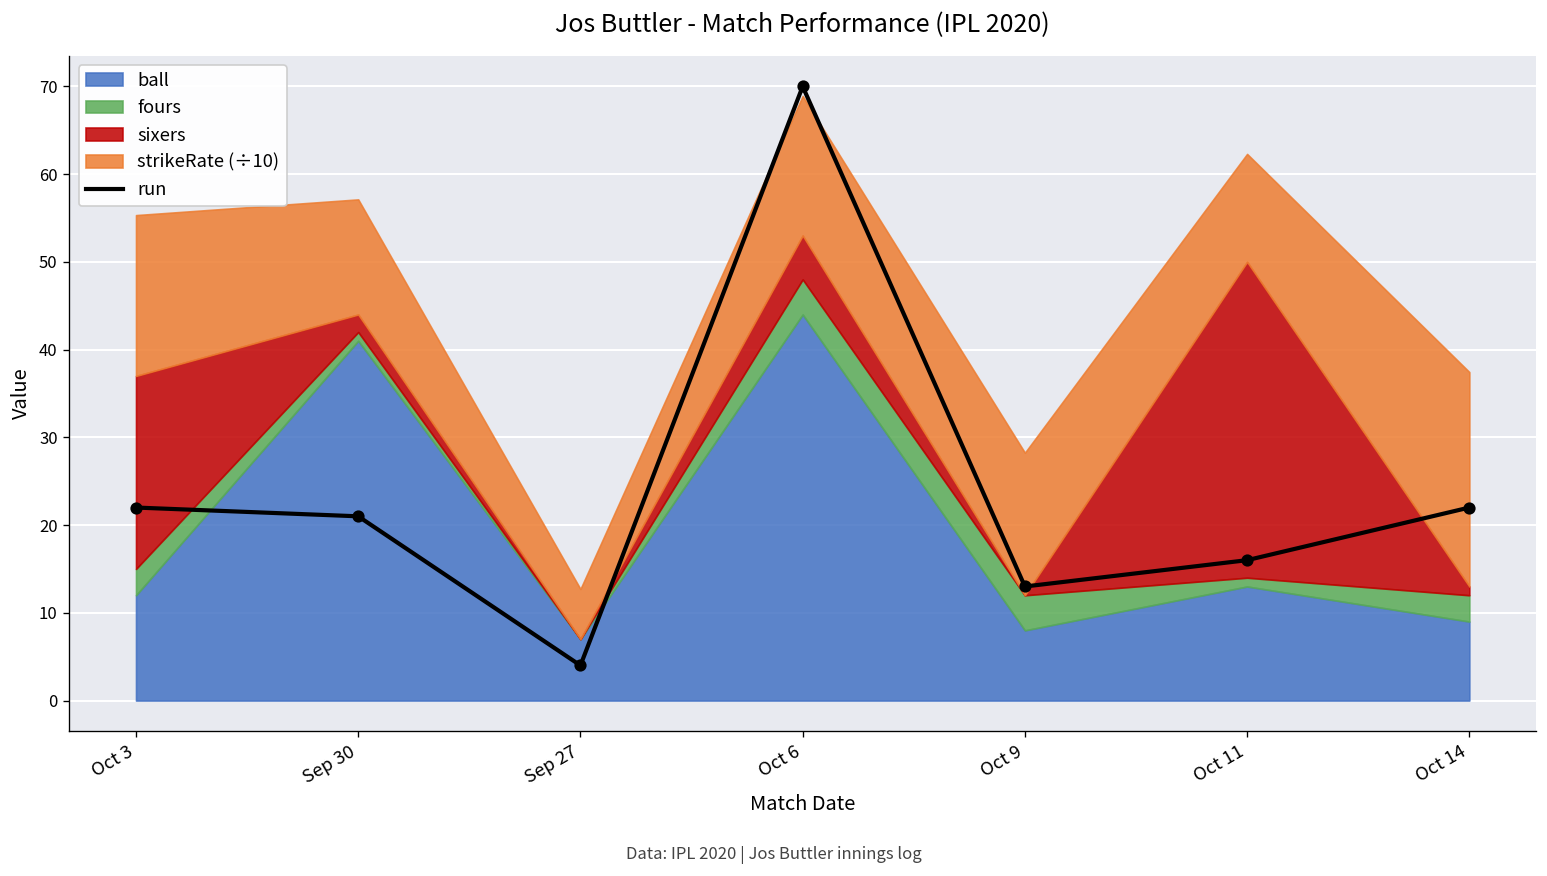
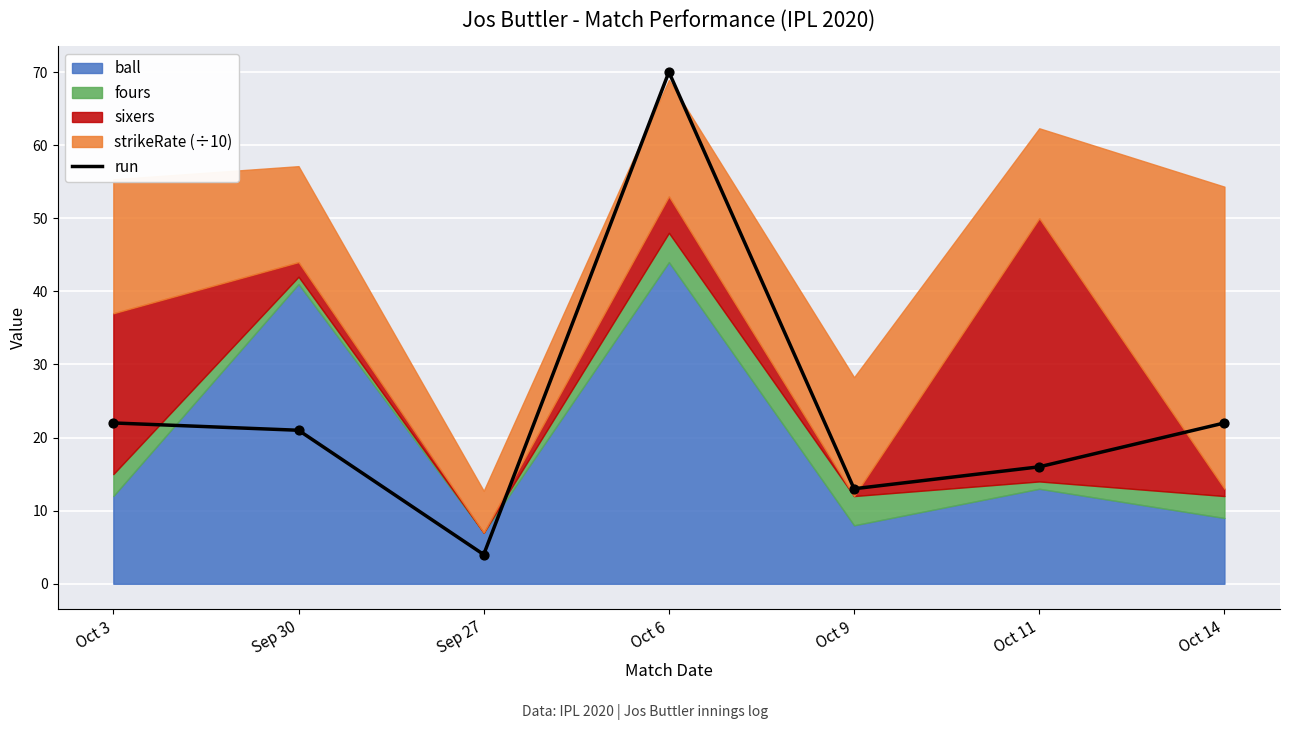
  {
    "run": {
      "Oct 3": 22,
      "Sep 30": 21,
      "Sep 27": 4,
      "Oct 6": 70,
      "Oct 9": 13,
      "Oct 11": 16,
      "Oct 14": 22
    },
    "ball": {
      "Oct 3": 12,
      "Sep 30": 41,
      "Oct 6": 44,
      "Oct 9": 8,
      "Oct 11": 13,
      "Oct 14": 9
    },
    "fours": {
      "Oct 3": 3,
      "Sep 30": 1,
      "Oct 6": 4,
      "Oct 11": 1,
      "Oct 14": 3
    },
    "sixers": {
      "Oct 3": 22,
      "Sep 30": 2,
      "Oct 6": 5,
      "Oct 11": 36,
      "Oct 14": 1
    },
    "strikeRate (÷10)": {
      "Sep 30": 13,
      "Sep 27": 6,
      "Oct 6": 16,
      "Oct 9": 16,
      "Oct 11": 12,
-     "Oct 14": 24
+     "Oct 14": 41
    }
  }
